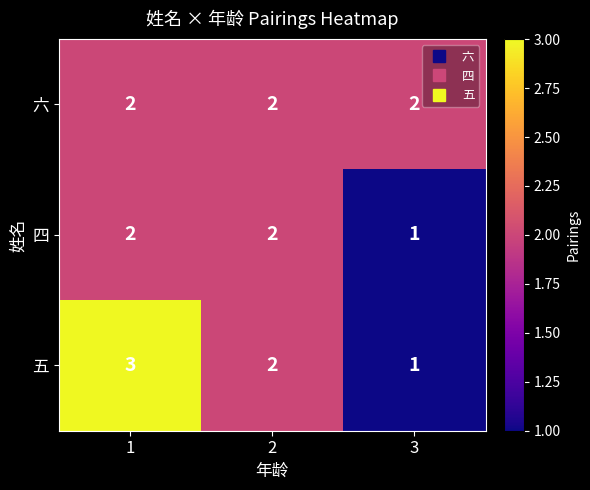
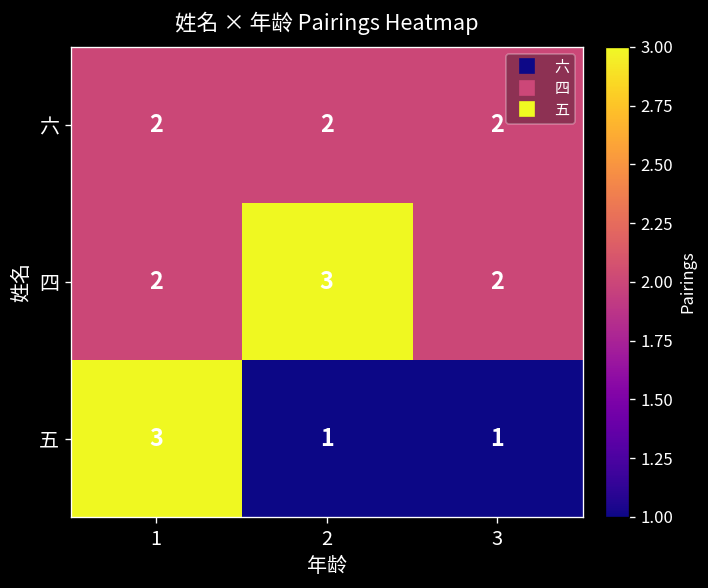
  {
    "六": {
      "1": 2,
      "2": 2,
      "3": 2
    },
    "四": {
      "1": 2,
-     "2": 2,
-     "3": 1
+     "2": 3,
+     "3": 2
    },
    "五": {
      "1": 3,
-     "2": 2,
+     "2": 1,
      "3": 1
    }
  }
